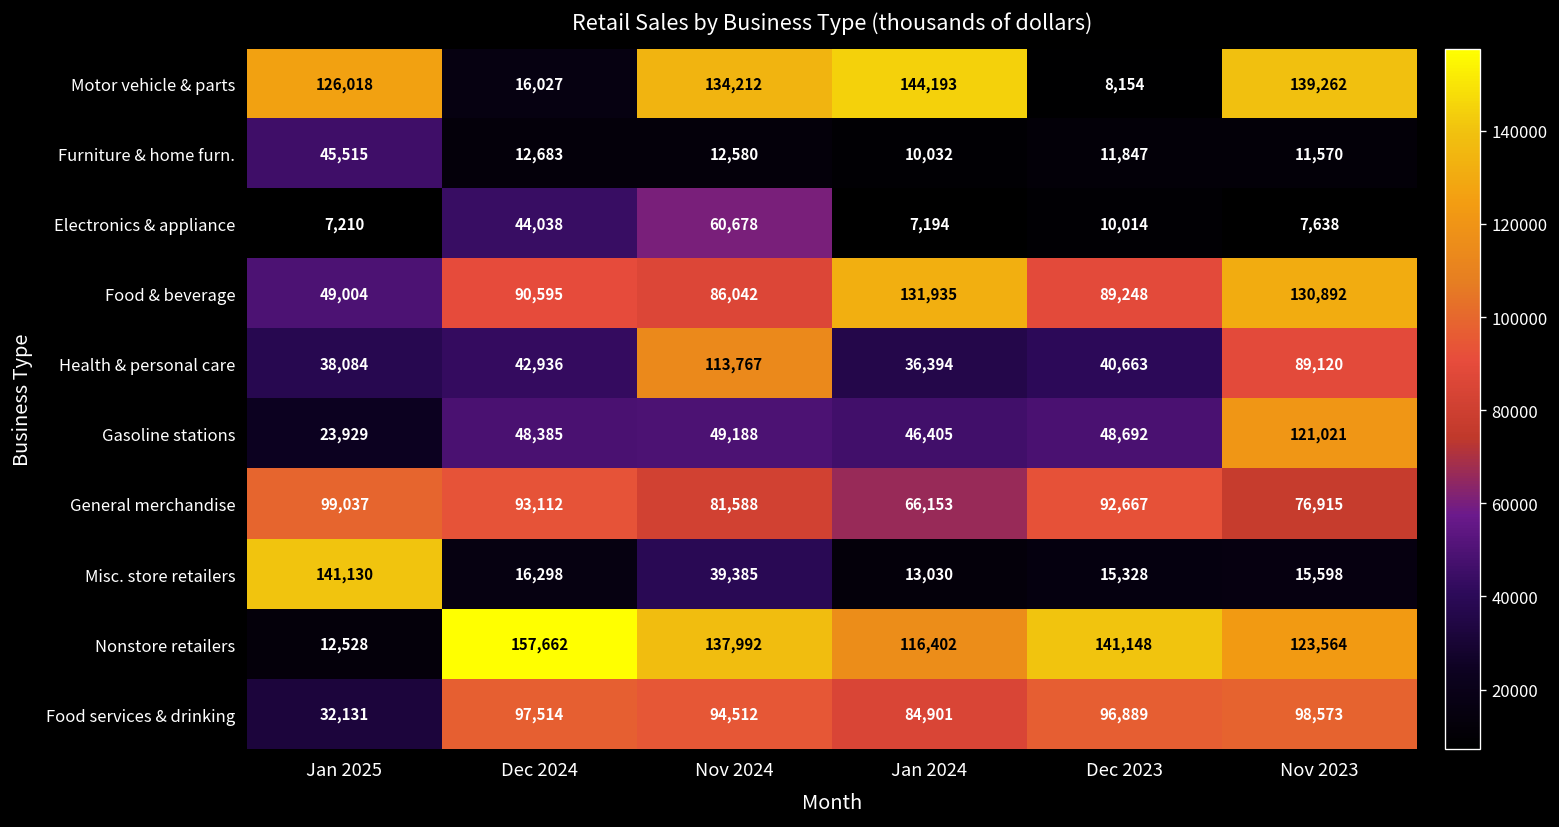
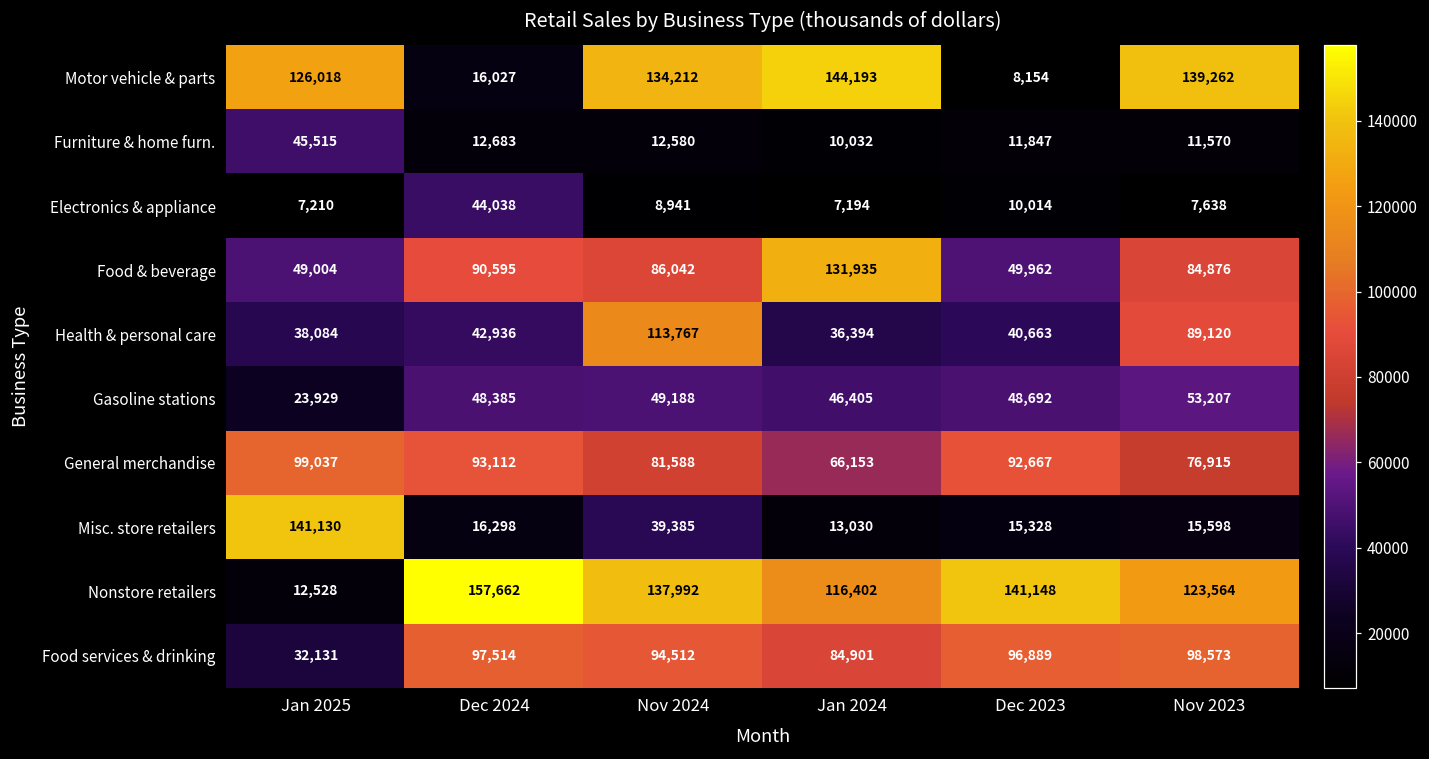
  {
    "Motor vehicle & parts": {
      "Jan 2025": "126,018",
      "Dec 2024": "16,027",
      "Nov 2024": "134,212",
      "Jan 2024": "144,193",
      "Dec 2023": "8,154",
      "Nov 2023": "139,262"
    },
    "Furniture & home furn.": {
      "Jan 2025": "45,515",
      "Dec 2024": "12,683",
      "Nov 2024": "12,580",
      "Jan 2024": "10,032",
      "Dec 2023": "11,847",
      "Nov 2023": "11,570"
    },
    "Electronics & appliance": {
      "Jan 2025": "7,210",
      "Dec 2024": "44,038",
-     "Nov 2024": "60,678",
+     "Nov 2024": "8,941",
      "Jan 2024": "7,194",
      "Dec 2023": "10,014",
      "Nov 2023": "7,638"
    },
    "Food & beverage": {
      "Jan 2025": "49,004",
      "Dec 2024": "90,595",
      "Nov 2024": "86,042",
      "Jan 2024": "131,935",
-     "Dec 2023": "89,248",
-     "Nov 2023": "130,892"
+     "Dec 2023": "49,962",
+     "Nov 2023": "84,876"
    },
    "Health & personal care": {
      "Jan 2025": "38,084",
      "Dec 2024": "42,936",
      "Nov 2024": "113,767",
      "Jan 2024": "36,394",
      "Dec 2023": "40,663",
      "Nov 2023": "89,120"
    },
    "Gasoline stations": {
      "Jan 2025": "23,929",
      "Dec 2024": "48,385",
      "Nov 2024": "49,188",
      "Jan 2024": "46,405",
      "Dec 2023": "48,692",
-     "Nov 2023": "121,021"
+     "Nov 2023": "53,207"
    },
    "General merchandise": {
      "Jan 2025": "99,037",
      "Dec 2024": "93,112",
      "Nov 2024": "81,588",
      "Jan 2024": "66,153",
      "Dec 2023": "92,667",
      "Nov 2023": "76,915"
    },
    "Misc. store retailers": {
      "Jan 2025": "141,130",
      "Dec 2024": "16,298",
      "Nov 2024": "39,385",
      "Jan 2024": "13,030",
      "Dec 2023": "15,328",
      "Nov 2023": "15,598"
    },
    "Nonstore retailers": {
      "Jan 2025": "12,528",
      "Dec 2024": "157,662",
      "Nov 2024": "137,992",
      "Jan 2024": "116,402",
      "Dec 2023": "141,148",
      "Nov 2023": "123,564"
    },
    "Food services & drinking": {
      "Jan 2025": "32,131",
      "Dec 2024": "97,514",
      "Nov 2024": "94,512",
      "Jan 2024": "84,901",
      "Dec 2023": "96,889",
      "Nov 2023": "98,573"
    }
  }
